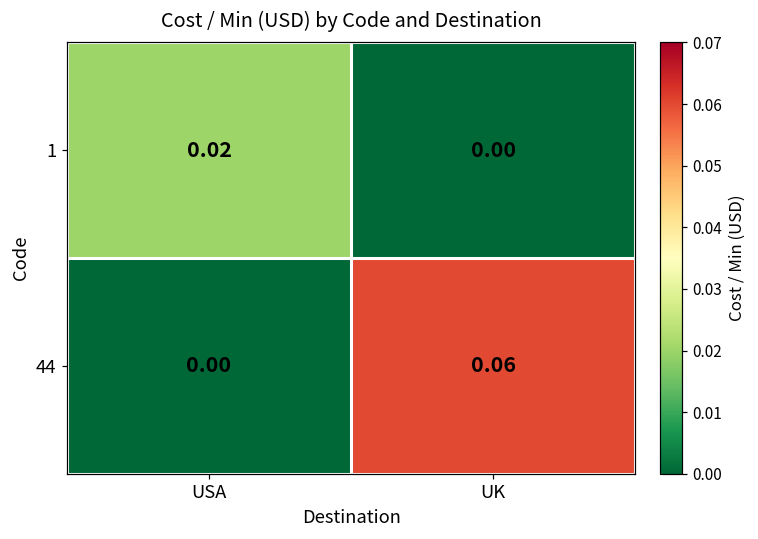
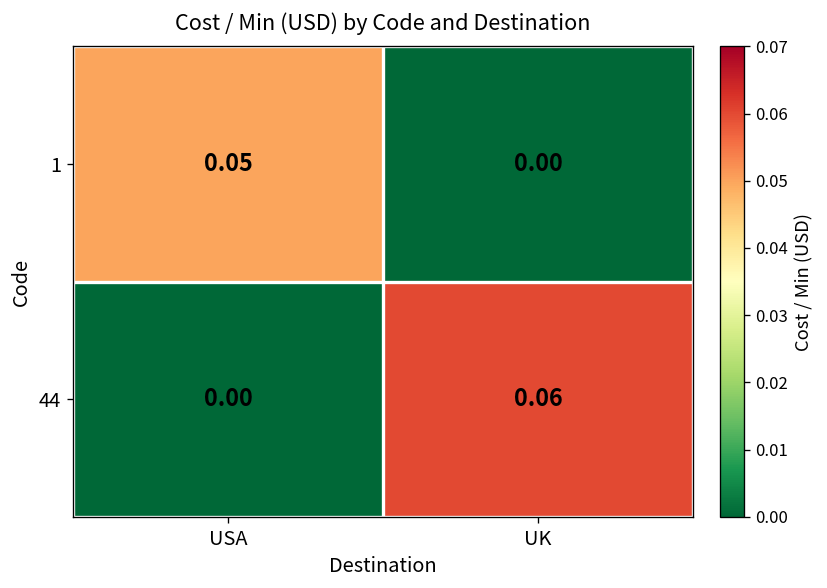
  {
    "1": {
-     "USA": 0.02,
+     "USA": 0.05,
      "UK": 0.00
    },
    "44": {
      "USA": 0.00,
      "UK": 0.06
    }
  }
